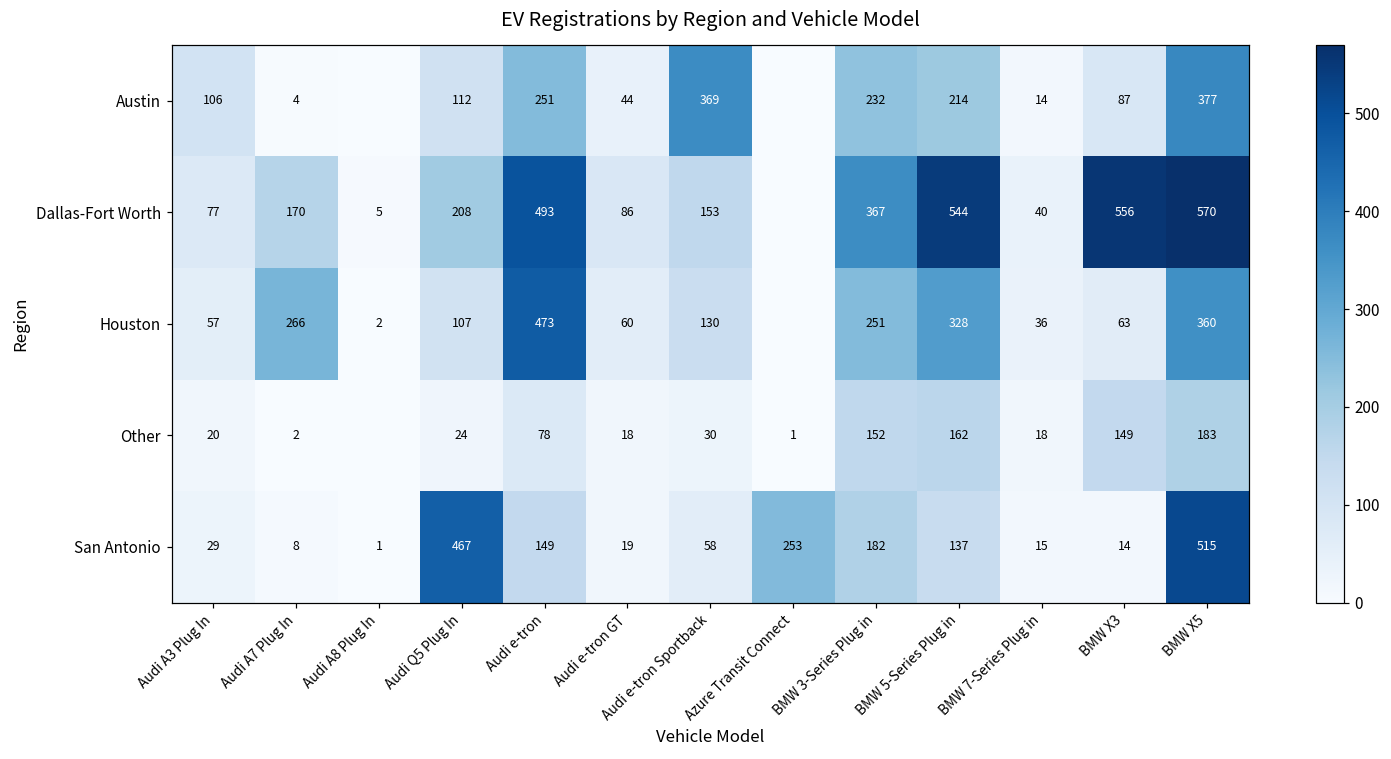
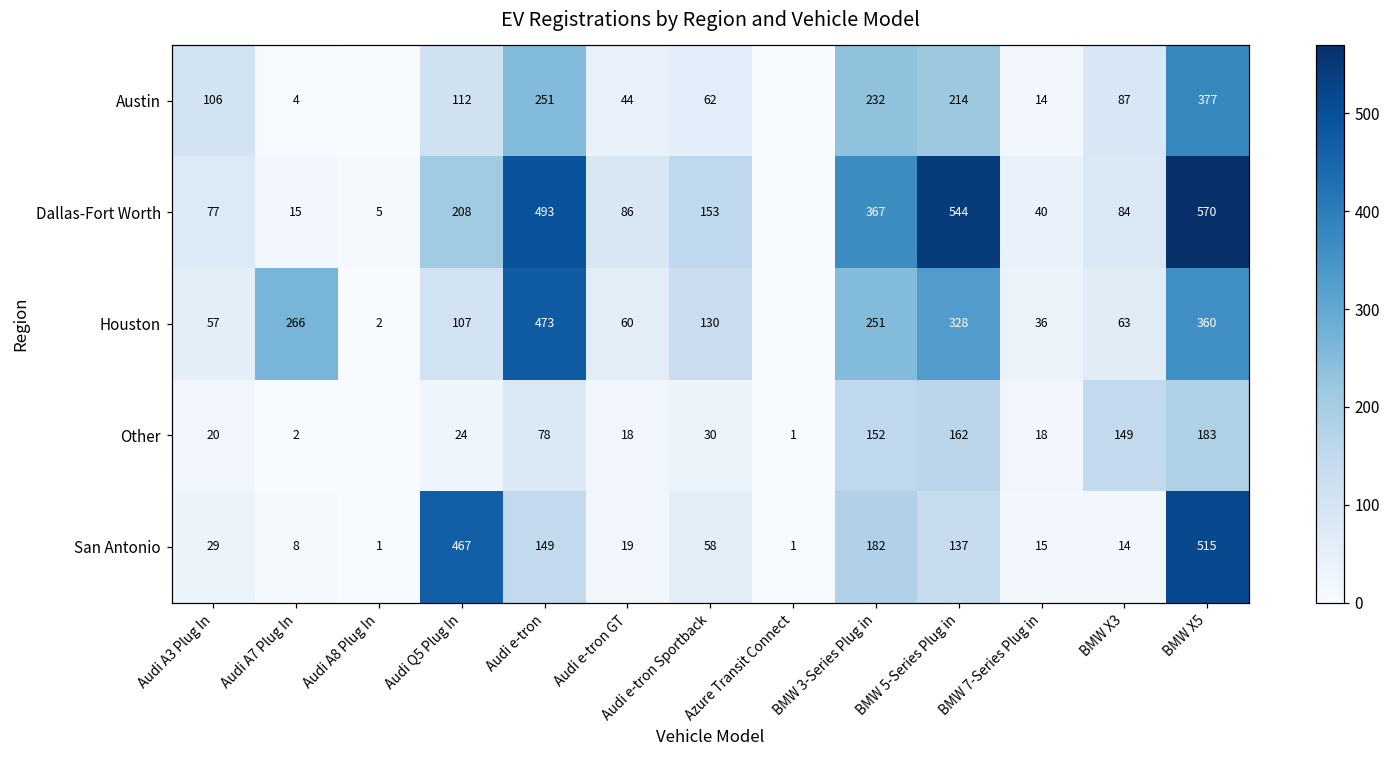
  {
    "Austin": {
      "Audi A3 Plug In": 106,
      "Audi A7 Plug In": 4,
      "Audi Q5 Plug In": 112,
      "Audi e-tron": 251,
      "Audi e-tron GT": 44,
-     "Audi e-tron Sportback": 369,
+     "Audi e-tron Sportback": 62,
      "BMW 3-Series Plug in": 232,
      "BMW 5-Series Plug in": 214,
      "BMW 7-Series Plug in": 14,
      "BMW X3": 87,
      "BMW X5": 377
    },
    "Dallas-Fort Worth": {
      "Audi A3 Plug In": 77,
-     "Audi A7 Plug In": 170,
+     "Audi A7 Plug In": 15,
      "Audi A8 Plug In": 5,
      "Audi Q5 Plug In": 208,
      "Audi e-tron": 493,
      "Audi e-tron GT": 86,
      "Audi e-tron Sportback": 153,
      "BMW 3-Series Plug in": 367,
      "BMW 5-Series Plug in": 544,
      "BMW 7-Series Plug in": 40,
-     "BMW X3": 556,
+     "BMW X3": 84,
      "BMW X5": 570
    },
    "Houston": {
      "Audi A3 Plug In": 57,
      "Audi A7 Plug In": 266,
      "Audi A8 Plug In": 2,
      "Audi Q5 Plug In": 107,
      "Audi e-tron": 473,
      "Audi e-tron GT": 60,
      "Audi e-tron Sportback": 130,
      "BMW 3-Series Plug in": 251,
      "BMW 5-Series Plug in": 328,
      "BMW 7-Series Plug in": 36,
      "BMW X3": 63,
      "BMW X5": 360
    },
    "Other": {
      "Audi A3 Plug In": 20,
      "Audi A7 Plug In": 2,
      "Audi Q5 Plug In": 24,
      "Audi e-tron": 78,
      "Audi e-tron GT": 18,
      "Audi e-tron Sportback": 30,
      "Azure Transit Connect": 1,
      "BMW 3-Series Plug in": 152,
      "BMW 5-Series Plug in": 162,
      "BMW 7-Series Plug in": 18,
      "BMW X3": 149,
      "BMW X5": 183
    },
    "San Antonio": {
      "Audi A3 Plug In": 29,
      "Audi A7 Plug In": 8,
      "Audi A8 Plug In": 1,
      "Audi Q5 Plug In": 467,
      "Audi e-tron": 149,
      "Audi e-tron GT": 19,
      "Audi e-tron Sportback": 58,
-     "Azure Transit Connect": 253,
+     "Azure Transit Connect": 1,
      "BMW 3-Series Plug in": 182,
      "BMW 5-Series Plug in": 137,
      "BMW 7-Series Plug in": 15,
      "BMW X3": 14,
      "BMW X5": 515
    }
  }
